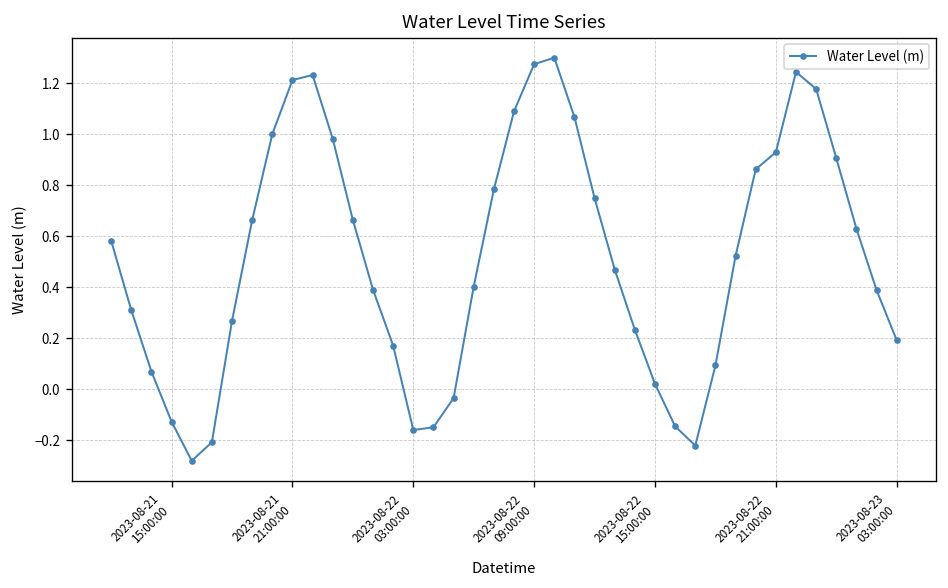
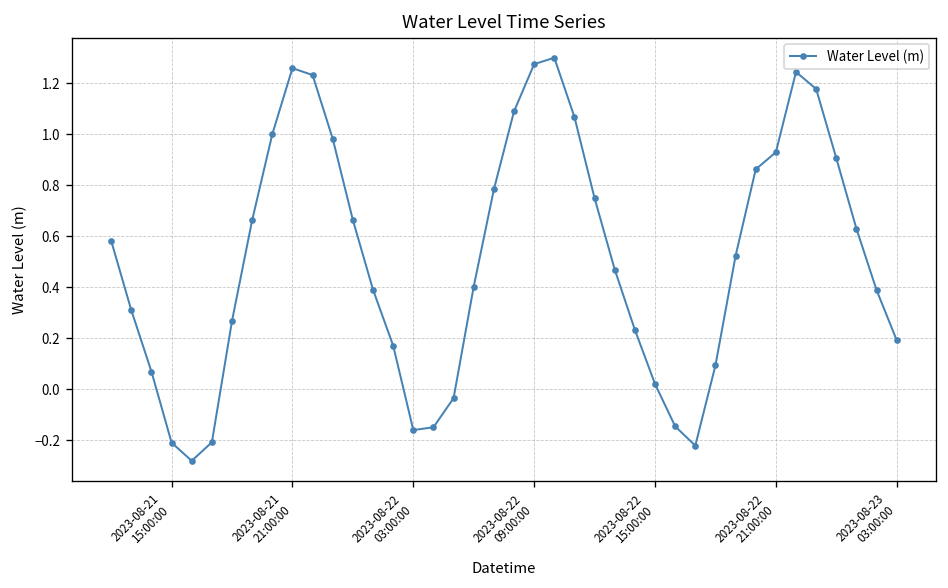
  {
-   "2023-08-21 15:00:00": -0.13,
-   "2023-08-21 21:00:00": 1.21,
+   "2023-08-21 15:00:00": -0.21,
+   "2023-08-21 21:00:00": 1.26,
    "2023-08-22 03:00:00": -0.16,
    "2023-08-22 09:00:00": 1.28,
    "2023-08-22 15:00:00": 0.02,
    "2023-08-22 21:00:00": 0.93,
    "2023-08-23 03:00:00": 0.19
  }
